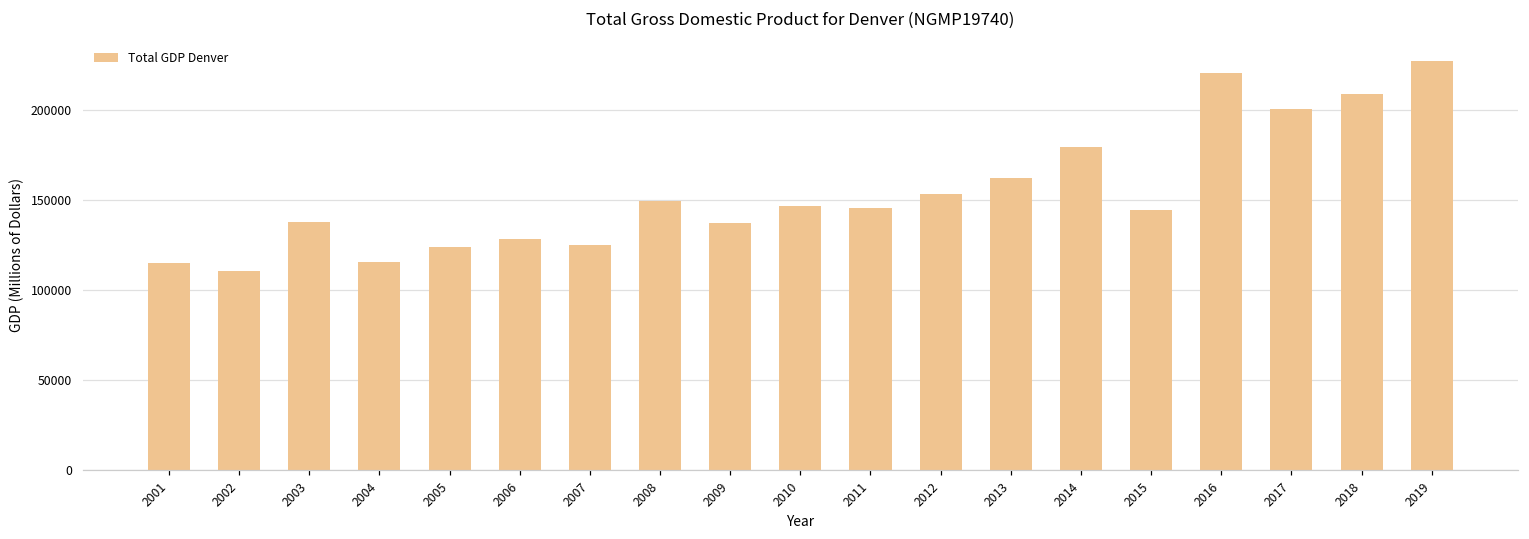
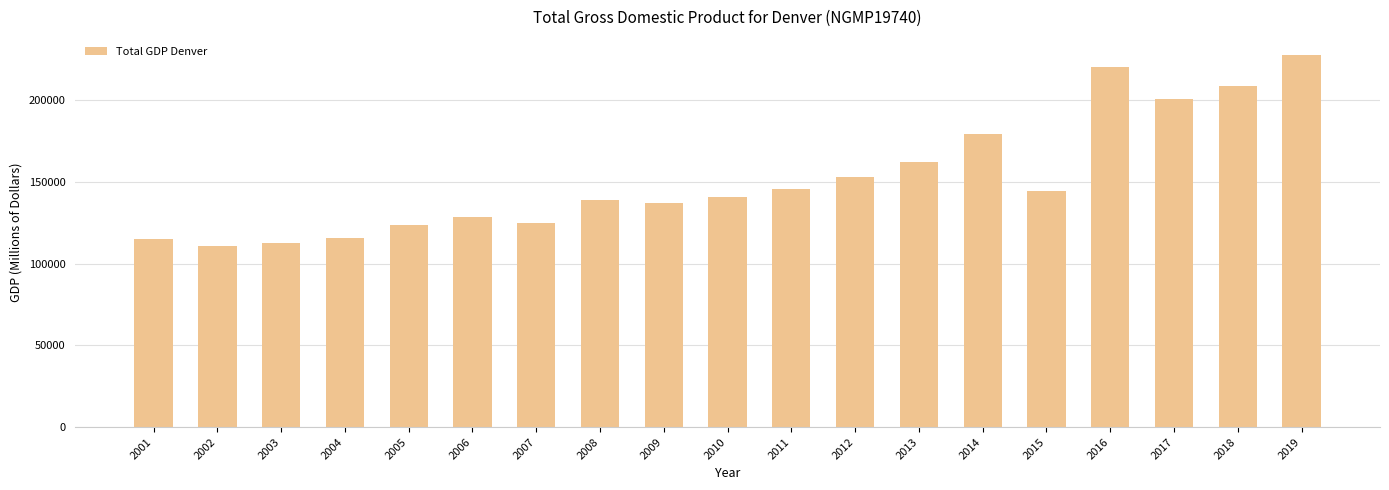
  {
    "2001": 115000,
    "2002": 111000,
-   "2003": 138000,
+   "2003": 113000,
    "2004": 116000,
    "2005": 124000,
    "2006": 129000,
    "2007": 125000,
-   "2008": 149000,
+   "2008": 139000,
    "2009": 137000,
-   "2010": 147000,
+   "2010": 141000,
    "2011": 146000,
    "2012": 153000,
    "2013": 163000,
    "2014": 179000,
    "2015": 145000,
    "2016": 221000,
    "2017": 201000,
    "2018": 209000,
    "2019": 227000
  }
